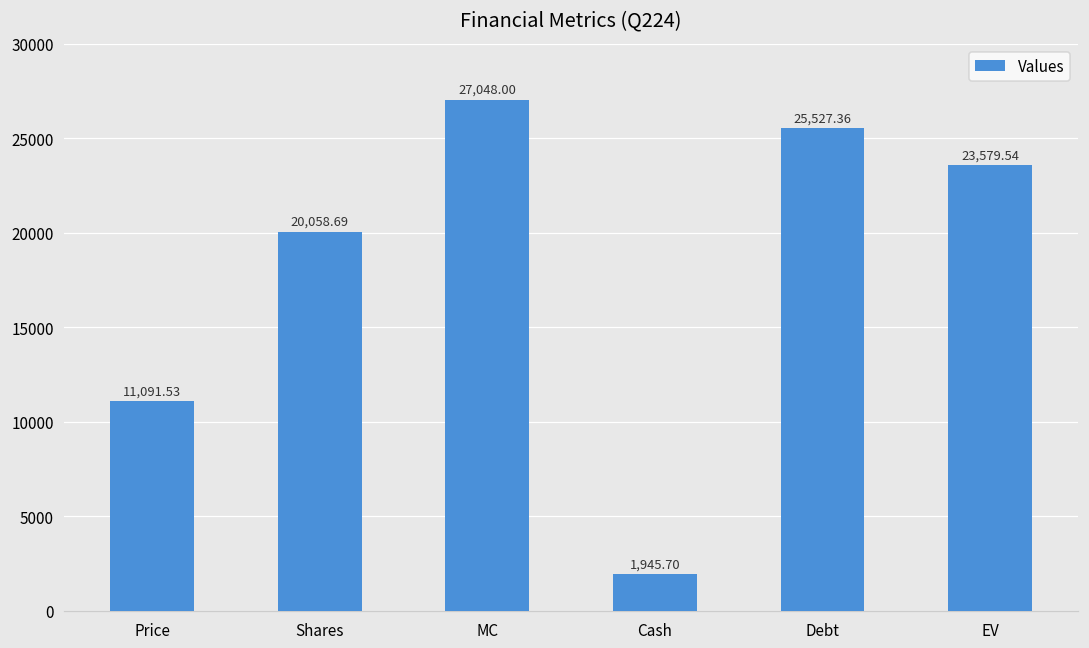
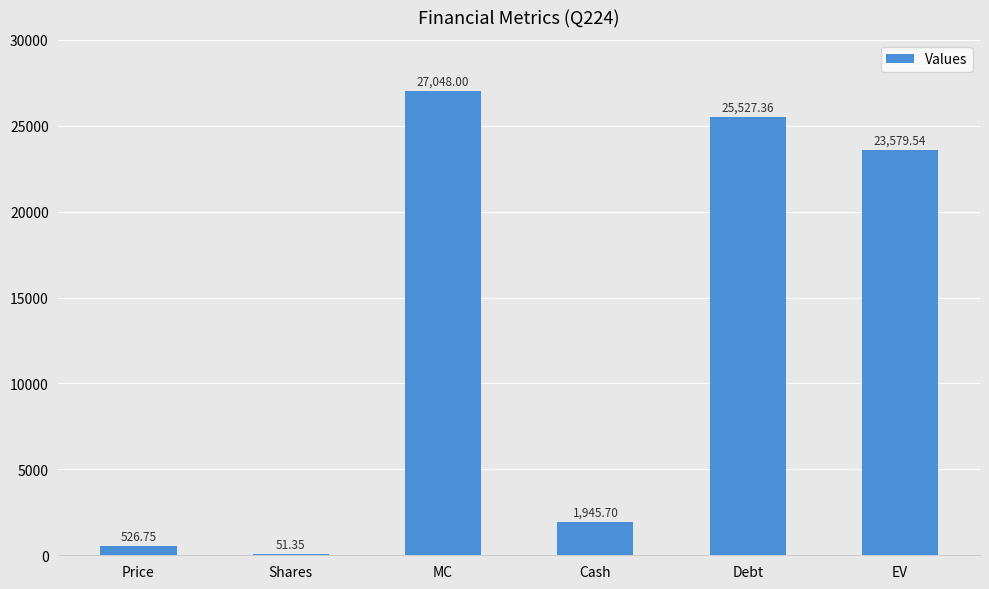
  {
-   "Price": "11,091.53",
-   "Shares": "20,058.69",
+   "Price": "526.75",
+   "Shares": "51.35",
    "MC": "27,048.00",
    "Cash": "1,945.70",
    "Debt": "25,527.36",
    "EV": "23,579.54"
  }
